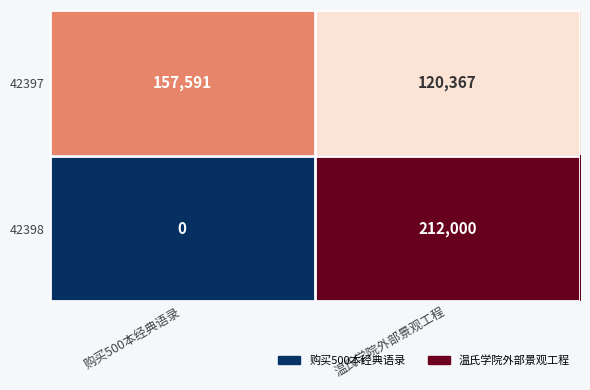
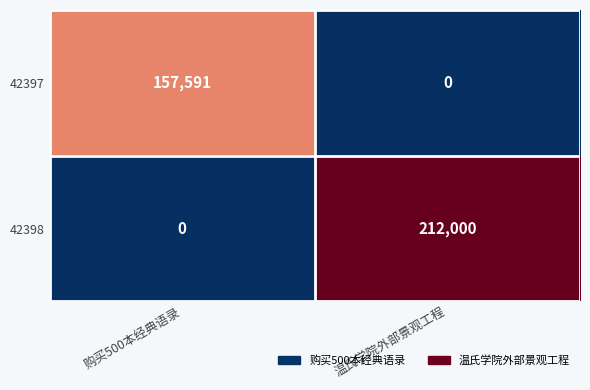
  {
    "42397": {
      "购买500本经典语录": "157,591",
-     "温氏学院外部景观工程": "120,367"
+     "温氏学院外部景观工程": "0"
    },
    "42398": {
      "购买500本经典语录": "0",
      "温氏学院外部景观工程": "212,000"
    }
  }
